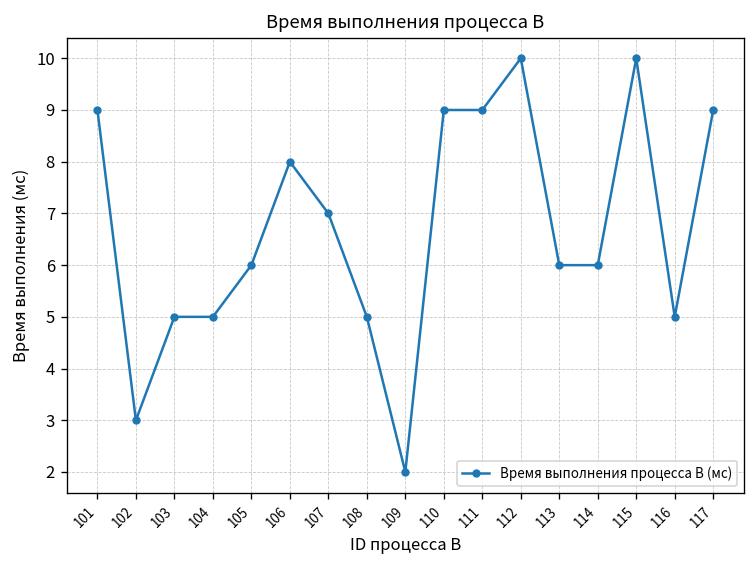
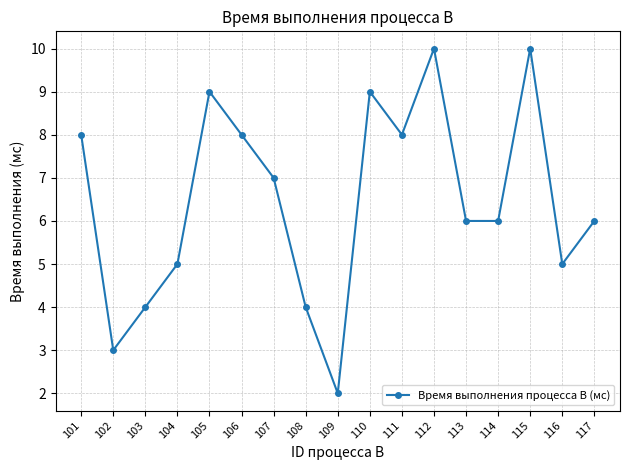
  {
-   "101": 9,
+   "101": 8,
    "102": 3,
-   "103": 5,
+   "103": 4,
    "104": 5,
-   "105": 6,
+   "105": 9,
    "106": 8,
    "107": 7,
-   "108": 5,
+   "108": 4,
    "109": 2,
    "110": 9,
-   "111": 9,
+   "111": 8,
    "112": 10,
    "113": 6,
    "114": 6,
    "115": 10,
    "116": 5,
-   "117": 9
+   "117": 6
  }
